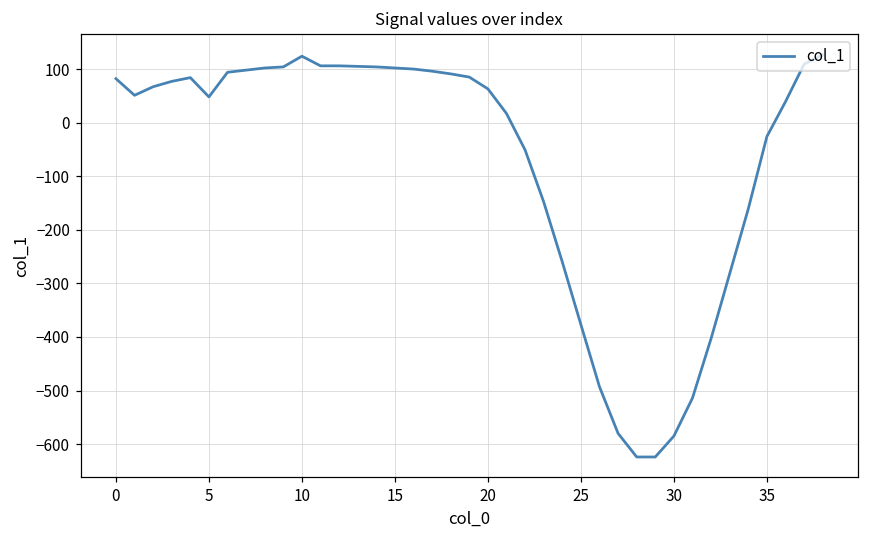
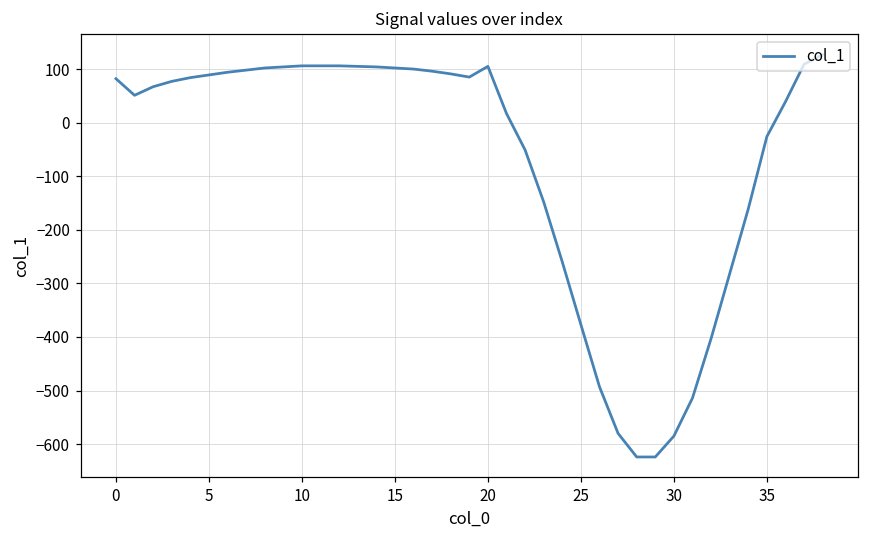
  {
    "0": 80,
-   "5": 50,
-   "10": 120,
+   "5": 90,
+   "10": 110,
    "15": 100,
-   "20": 60,
+   "20": 110,
    "25": -380,
    "30": -590,
    "35": -30
  }
